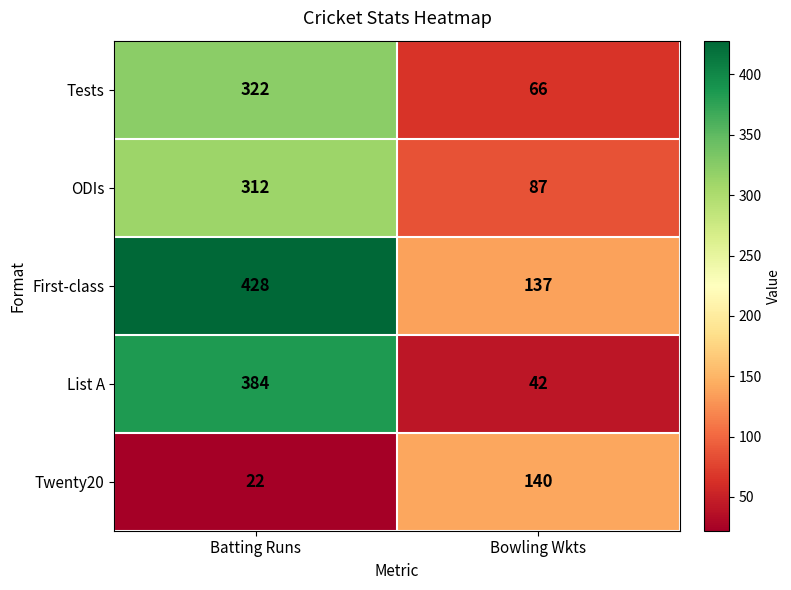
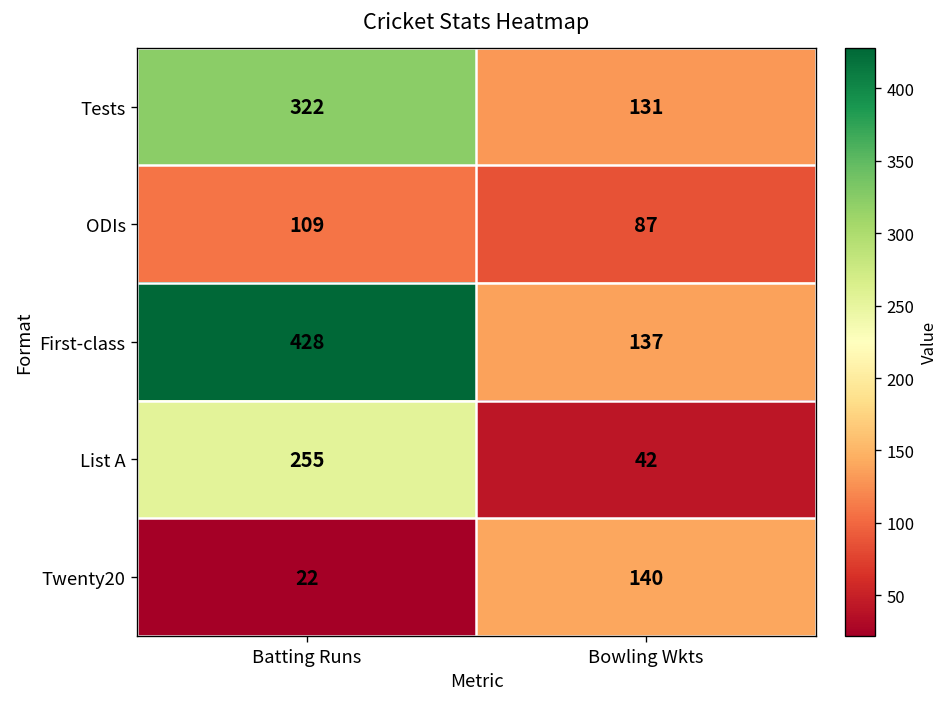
  {
    "Tests": {
      "Batting Runs": 322,
-     "Bowling Wkts": 66
+     "Bowling Wkts": 131
    },
    "ODIs": {
-     "Batting Runs": 312,
+     "Batting Runs": 109,
      "Bowling Wkts": 87
    },
    "First-class": {
      "Batting Runs": 428,
      "Bowling Wkts": 137
    },
    "List A": {
-     "Batting Runs": 384,
+     "Batting Runs": 255,
      "Bowling Wkts": 42
    },
    "Twenty20": {
      "Batting Runs": 22,
      "Bowling Wkts": 140
    }
  }
